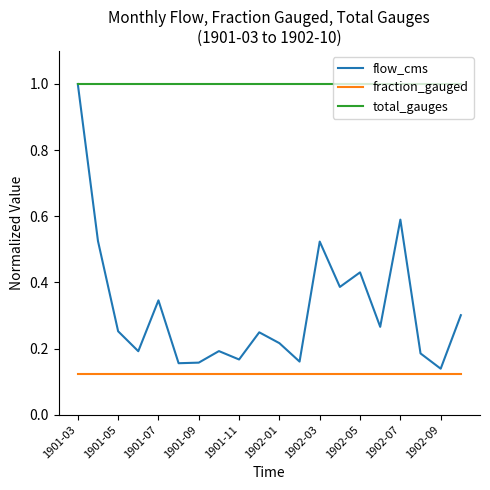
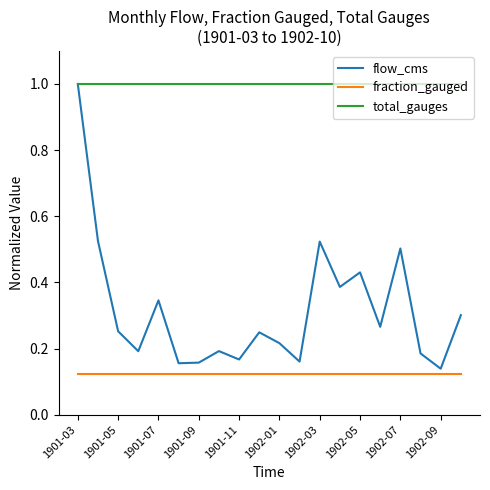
  {
    "flow_cms": {
      "1901-05": 0.25,
      "1901-07": 0.35,
      "1901-09": 0.16,
      "1901-11": 0.17,
      "1902-01": 0.22,
      "1902-03": 0.52,
      "1902-05": 0.43,
-     "1902-07": 0.59,
+     "1902-07": 0.50,
      "1902-09": 0.14
    },
    "fraction_gauged": {
      "1901-03": 0.12,
      "1901-05": 0.12,
      "1901-07": 0.12,
      "1901-09": 0.12,
      "1901-11": 0.12,
      "1902-01": 0.12,
      "1902-03": 0.12,
      "1902-05": 0.12,
      "1902-07": 0.12,
      "1902-09": 0.12
    },
    "total_gauges": {
      "1901-05": 1.00,
      "1901-07": 1.00,
      "1901-09": 1.00,
      "1901-11": 1.00,
      "1902-01": 1.00,
      "1902-03": 1.00
    }
  }
